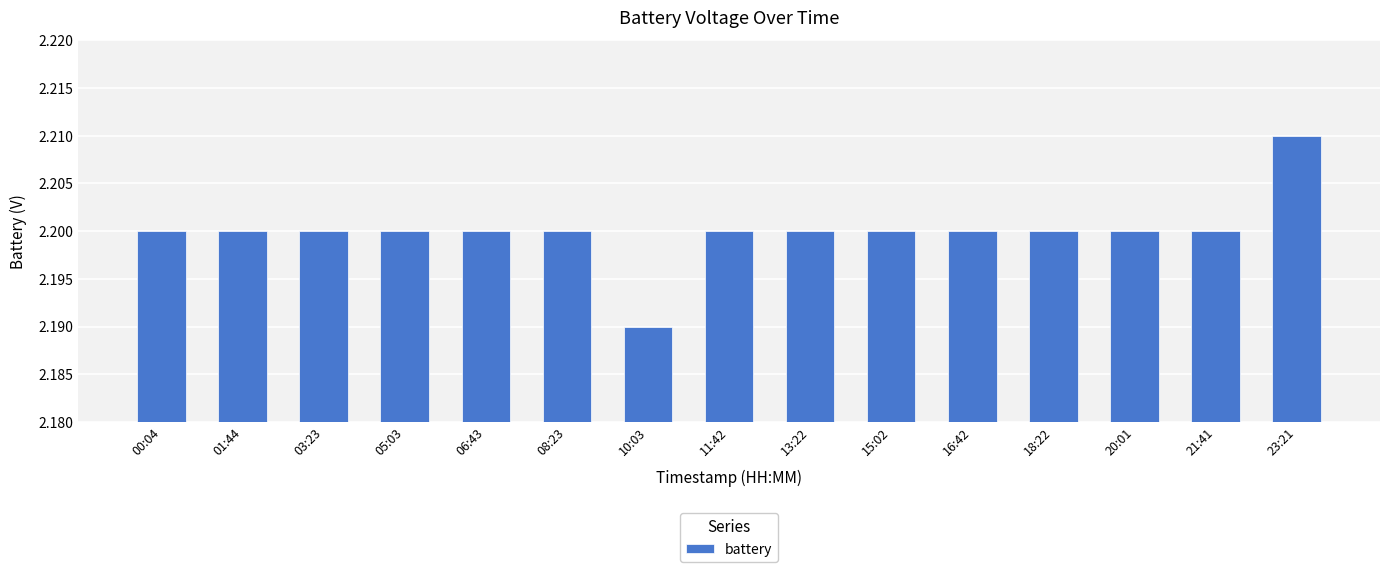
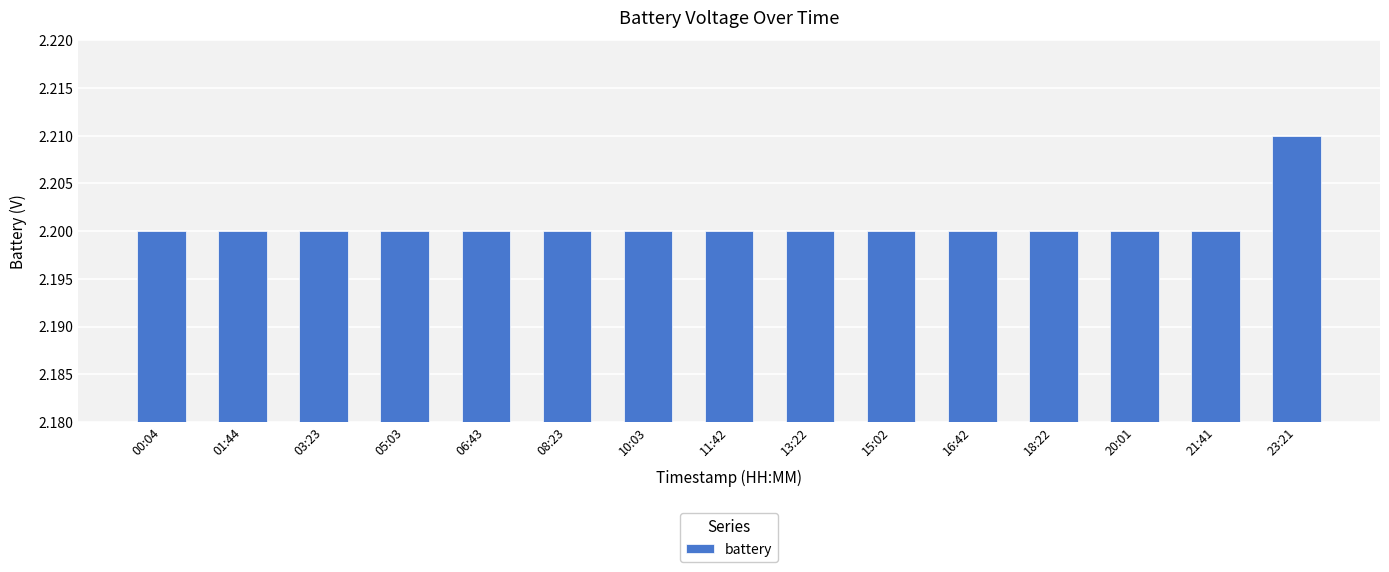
  {
    "00:04": 2.20,
    "01:44": 2.20,
    "03:23": 2.20,
    "05:03": 2.20,
    "06:43": 2.20,
    "08:23": 2.20,
-   "10:03": 2.19,
+   "10:03": 2.20,
    "11:42": 2.20,
    "13:22": 2.20,
    "15:02": 2.20,
    "16:42": 2.20,
    "18:22": 2.20,
    "20:01": 2.20,
    "21:41": 2.20,
    "23:21": 2.21
  }
